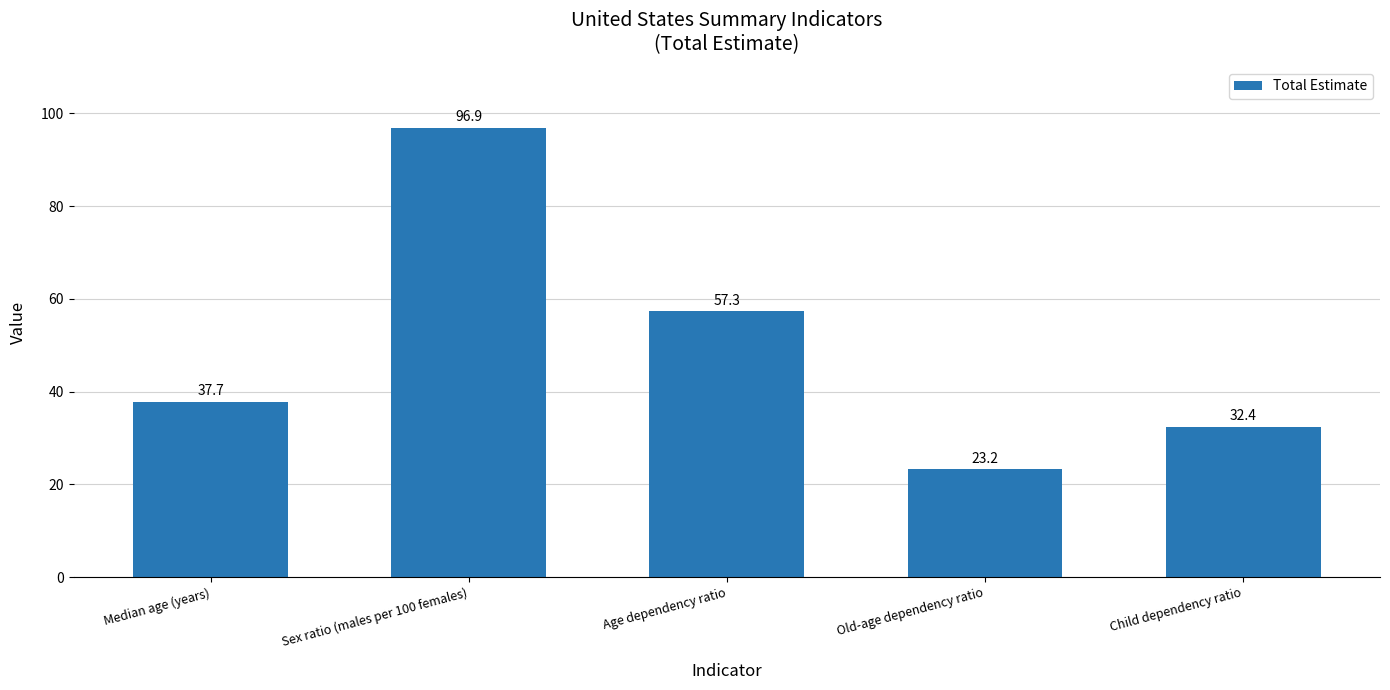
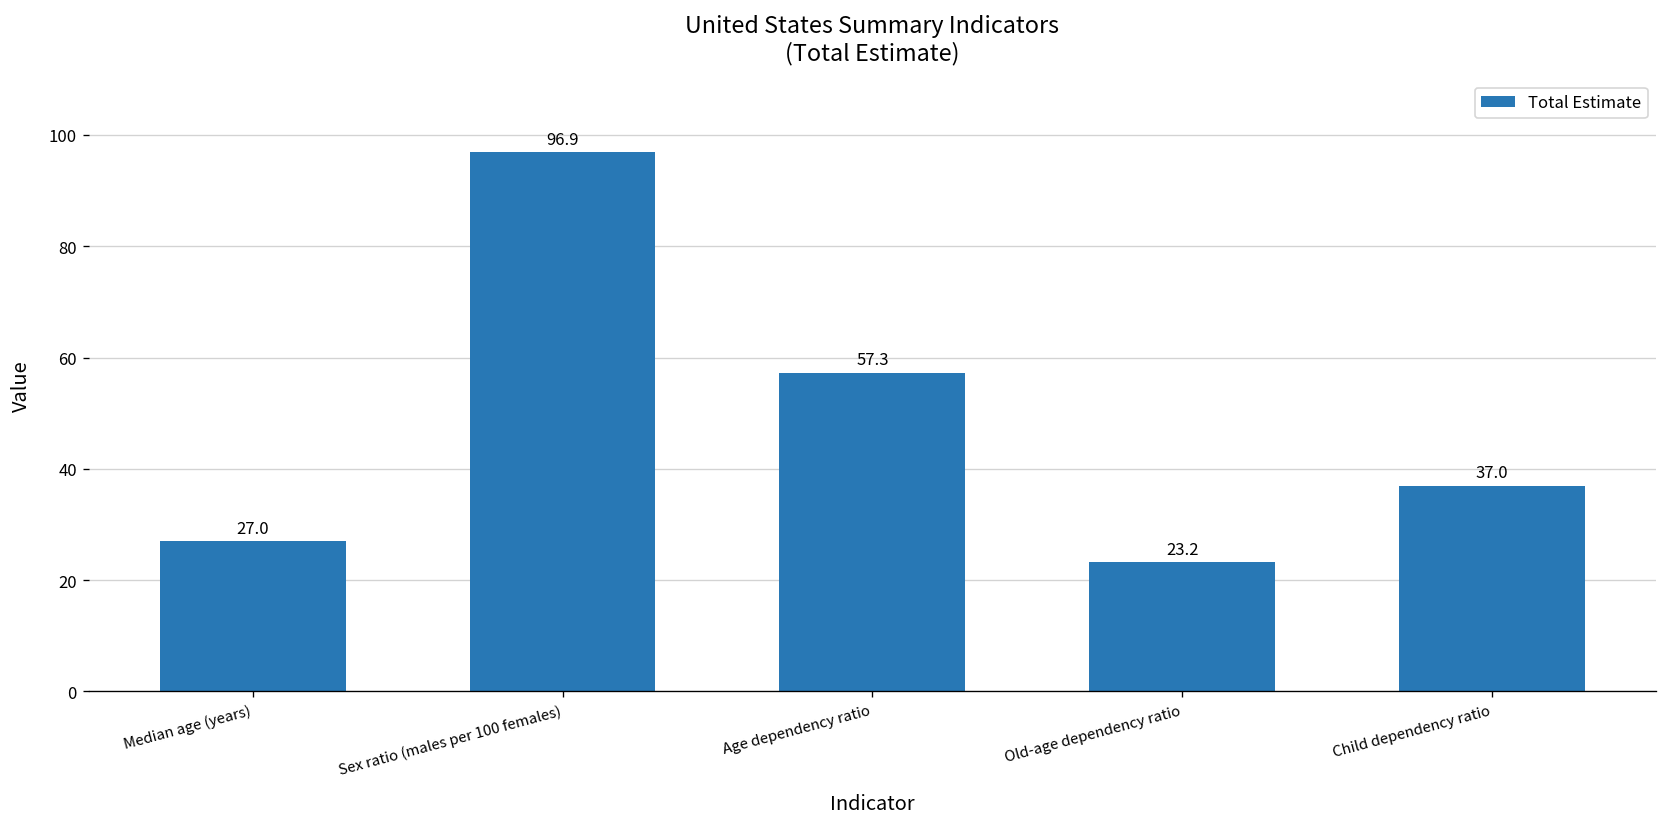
  {
-   "Median age (years)": 37.7,
+   "Median age (years)": 27.0,
    "Sex ratio (males per 100 females)": 96.9,
    "Age dependency ratio": 57.3,
    "Old-age dependency ratio": 23.2,
-   "Child dependency ratio": 32.4
+   "Child dependency ratio": 37.0
  }
